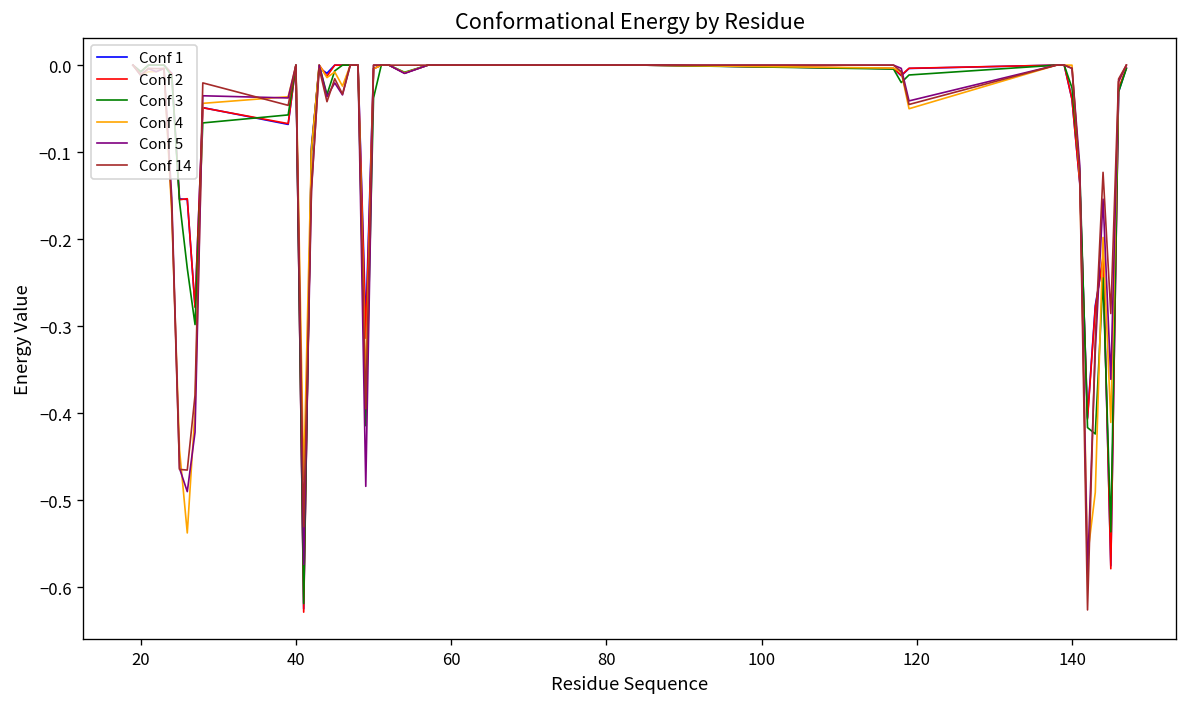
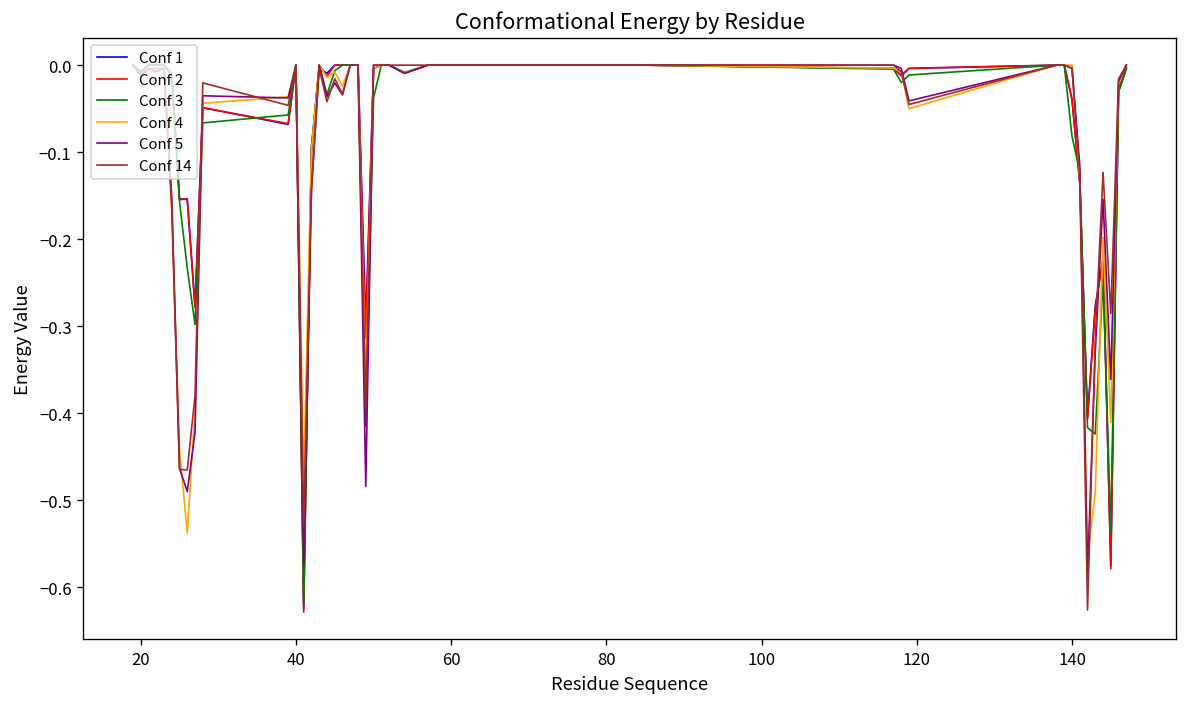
  {
    "Conf 3": {
-     "140": -0.03
+     "140": -0.08
    },
    "Conf 4": {
      "140": 0.00
    }
  }
